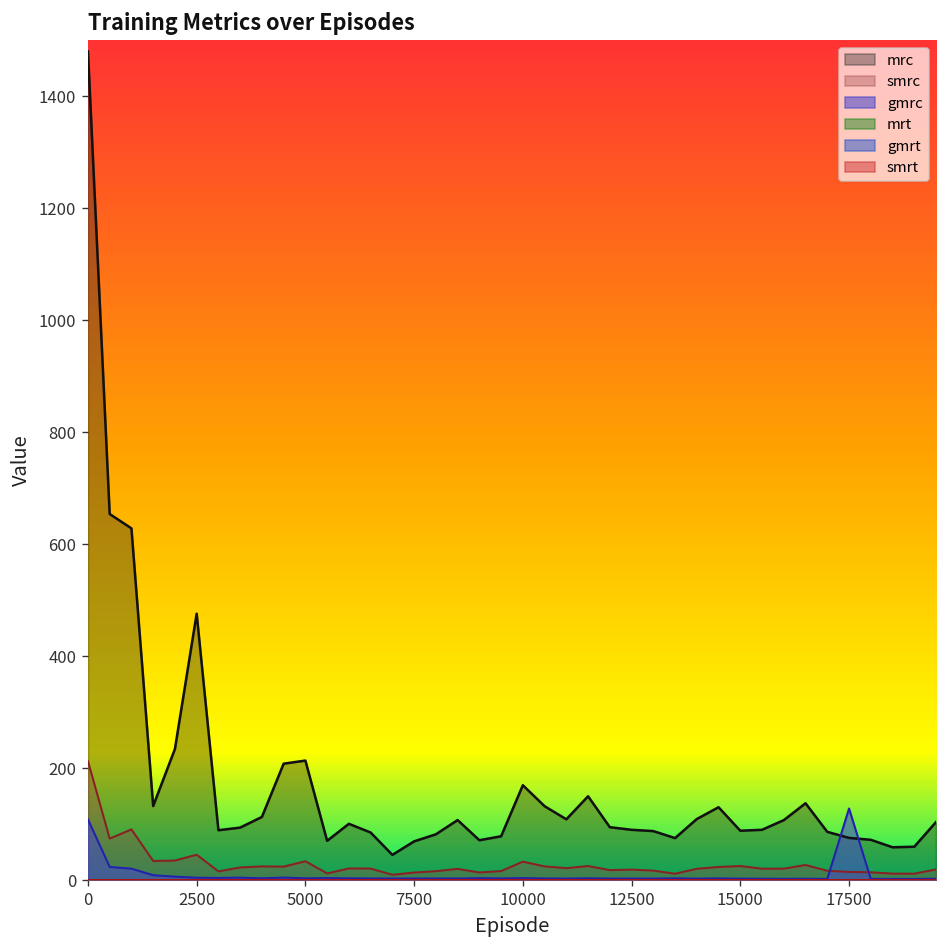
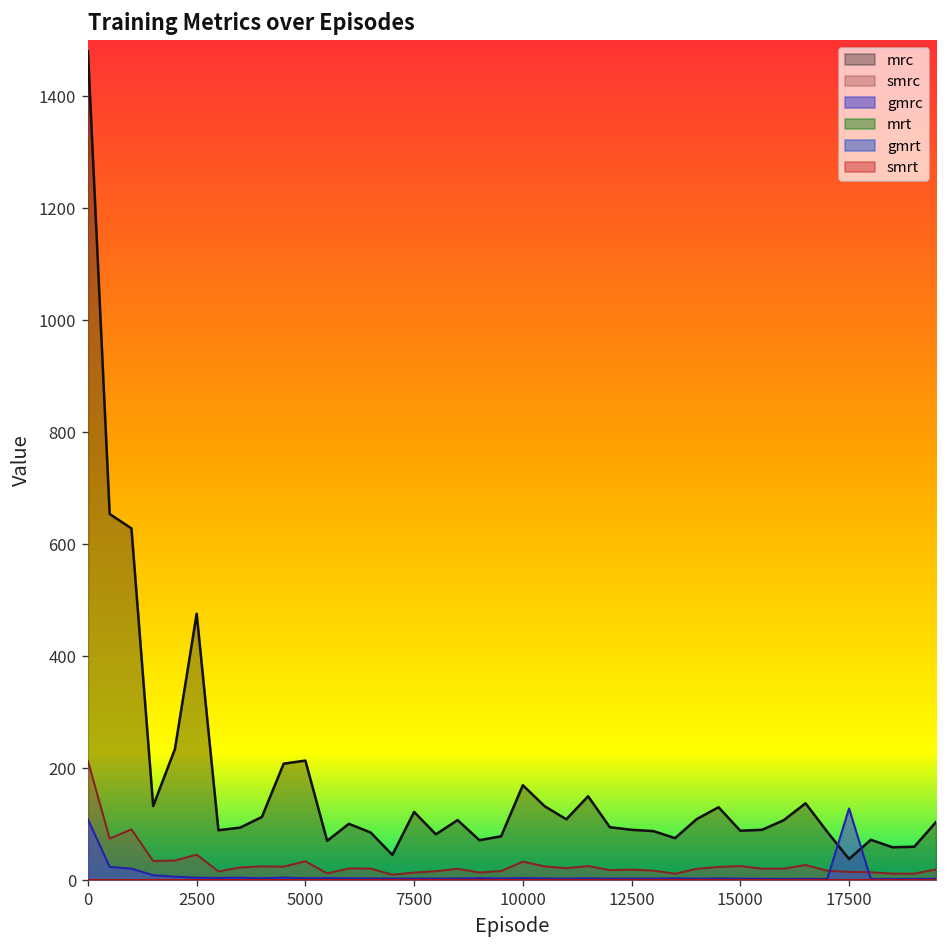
  {
    "mrc": {
      "0": 1480,
      "2500": 480,
      "5000": 210,
-     "7500": 70,
+     "7500": 120,
      "10000": 170,
      "12500": 90,
      "15000": 90,
-     "17500": 80
+     "17500": 40
    },
    "gmrc": {
      "0": 110,
      "17500": 130
    }
  }
